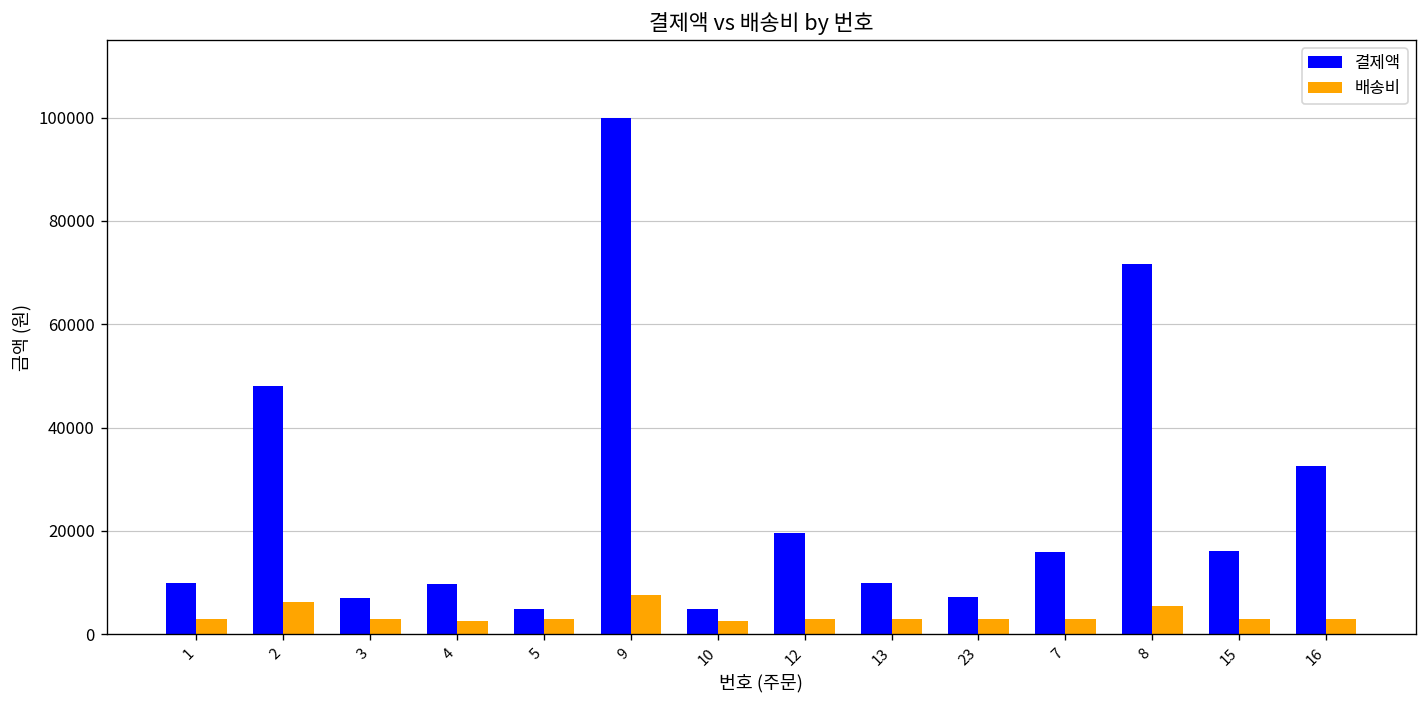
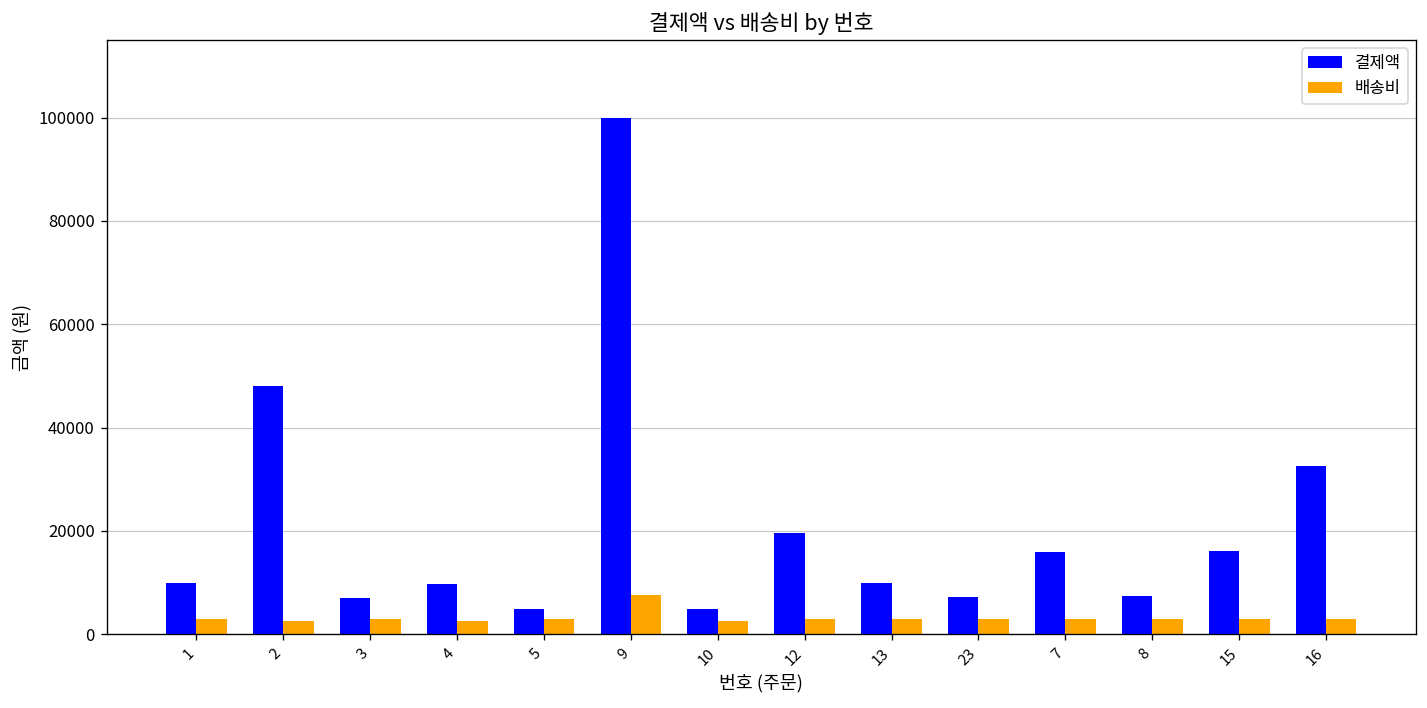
  {
    "결제액": {
      "1": 10000,
      "2": 48000,
      "3": 7000,
      "4": 10000,
      "5": 5000,
      "9": 100000,
      "10": 5000,
      "12": 20000,
      "13": 10000,
      "23": 7000,
      "7": 16000,
-     "8": 72000,
+     "8": 8000,
      "15": 16000,
      "16": 33000
    },
    "배송비": {
      "1": 3000,
-     "2": 6000,
+     "2": 3000,
      "3": 3000,
      "4": 3000,
      "5": 3000,
      "9": 8000,
      "10": 3000,
      "12": 3000,
      "13": 3000,
      "23": 3000,
      "7": 3000,
-     "8": 5000,
+     "8": 3000,
      "15": 3000,
      "16": 3000
    }
  }
